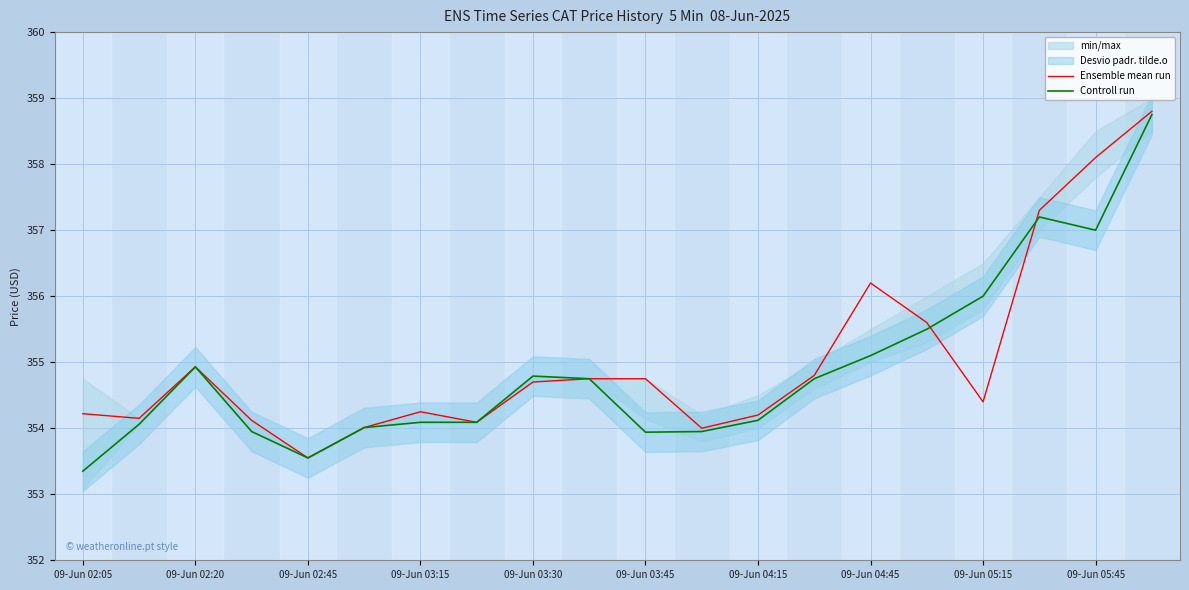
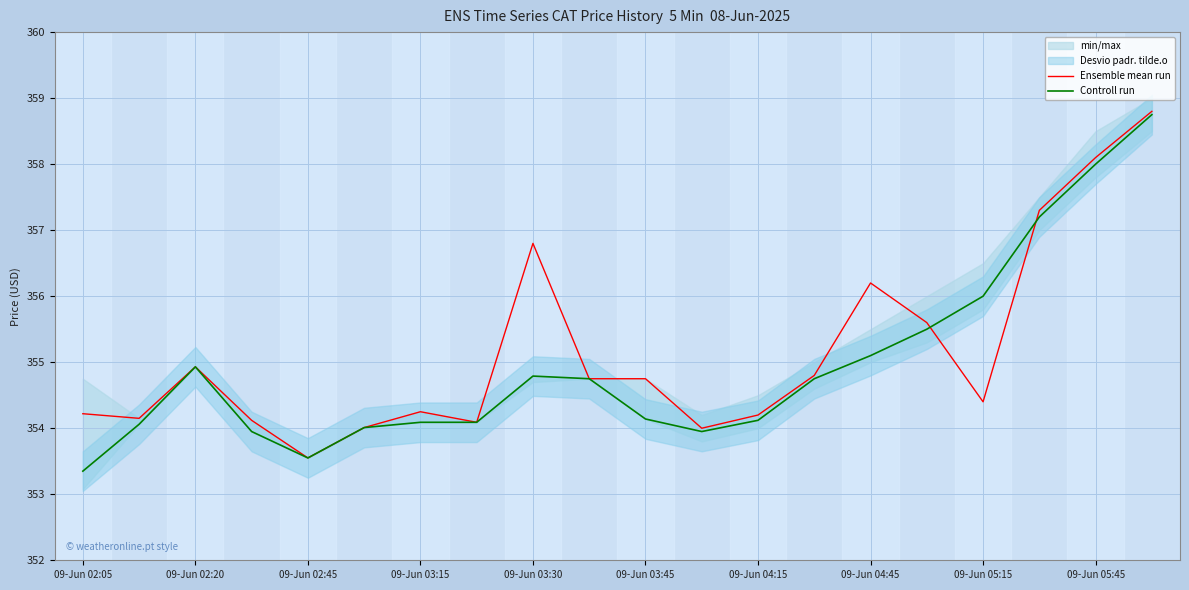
  {
    "Ensemble mean run": {
      "09-Jun 02:05": 354.2,
-     "09-Jun 03:30": 354.7,
+     "09-Jun 03:30": 356.8,
      "09-Jun 04:15": 354.2,
      "09-Jun 04:45": 356.2,
      "09-Jun 05:15": 354.4,
      "09-Jun 05:45": 358.1
    },
    "Controll run": {
      "09-Jun 02:05": 353.4,
      "09-Jun 03:15": 354.1,
-     "09-Jun 03:45": 353.9,
+     "09-Jun 03:45": 354.1,
      "09-Jun 04:15": 354.1,
      "09-Jun 04:45": 355.1,
      "09-Jun 05:15": 356.0,
-     "09-Jun 05:45": 357
+     "09-Jun 05:45": 358
    }
  }
